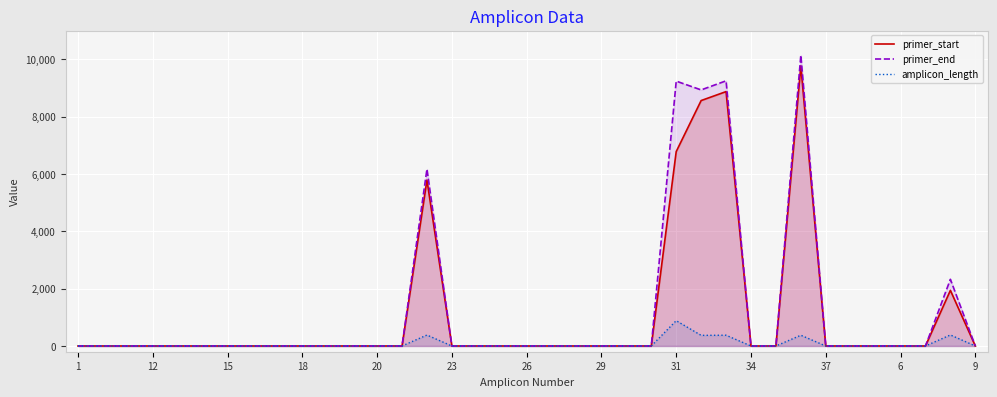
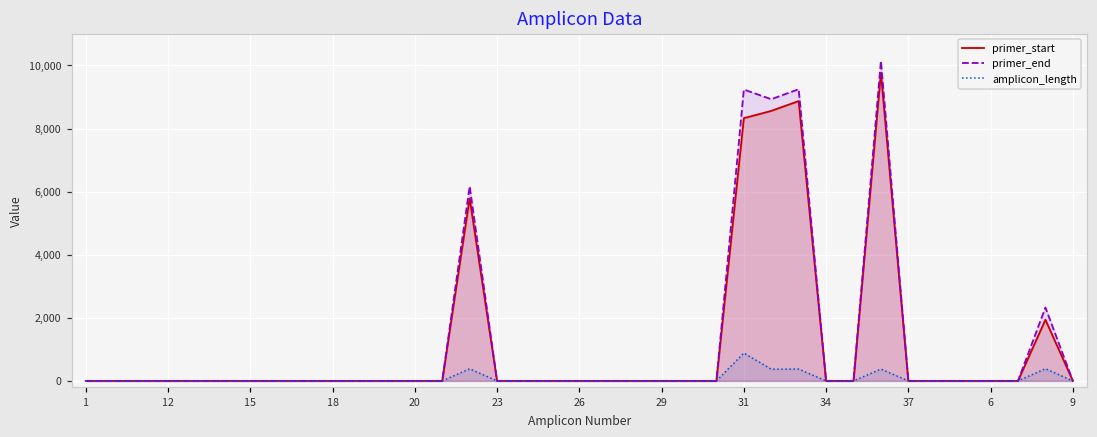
  {
    "primer_start": {
-     "31": "6,800"
+     "31": "8,300"
    },
    "primer_end": {
      "31": "9,200"
    },
    "amplicon_length": {
      "31": "900"
    }
  }
